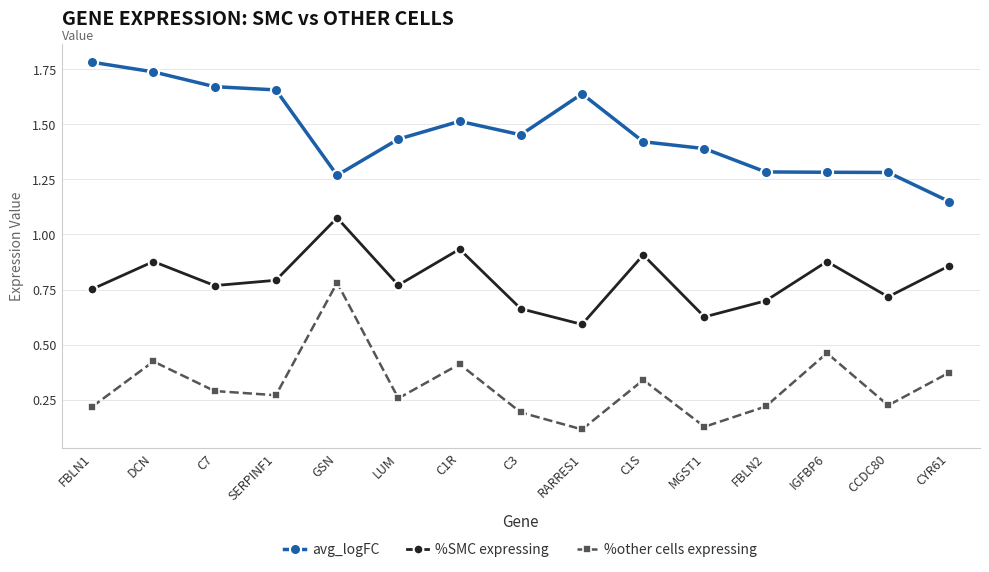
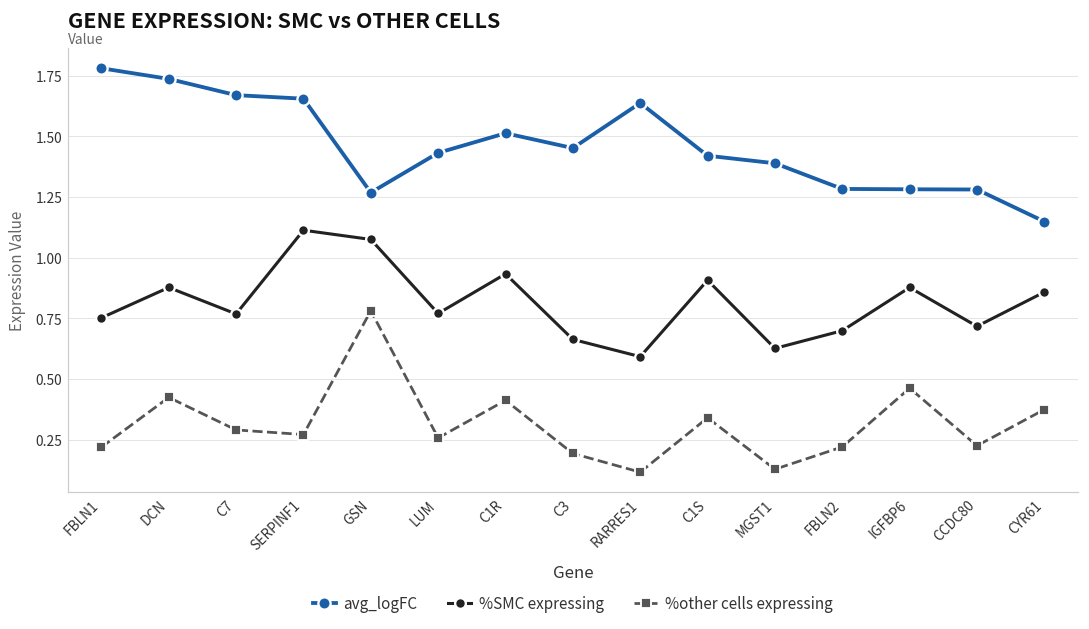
  {
    "avg_logFC": {
      "FBLN1": 1.78,
      "DCN": 1.74,
      "C7": 1.67,
      "SERPINF1": 1.66,
      "GSN": 1.27,
      "LUM": 1.43,
      "C1R": 1.51,
      "C3": 1.45,
      "RARRES1": 1.64,
      "C1S": 1.42,
      "MGST1": 1.39,
      "FBLN2": 1.28,
      "IGFBP6": 1.28,
      "CCDC80": 1.28,
      "CYR61": 1.15
    },
    "%SMC expressing": {
      "FBLN1": 0.75,
      "DCN": 0.88,
      "C7": 0.77,
-     "SERPINF1": 0.79,
+     "SERPINF1": 1.11,
      "GSN": 1.08,
      "LUM": 0.77,
      "C1R": 0.93,
      "C3": 0.66,
      "RARRES1": 0.59,
      "C1S": 0.91,
      "MGST1": 0.63,
      "FBLN2": 0.70,
      "IGFBP6": 0.88,
      "CCDC80": 0.72,
      "CYR61": 0.86
    },
    "%other cells expressing": {
      "FBLN1": 0.22,
      "DCN": 0.42,
      "C7": 0.29,
      "SERPINF1": 0.27,
      "GSN": 0.78,
      "LUM": 0.26,
      "C1R": 0.41,
      "C3": 0.19,
      "RARRES1": 0.12,
      "C1S": 0.34,
      "MGST1": 0.13,
      "FBLN2": 0.22,
      "IGFBP6": 0.46,
      "CCDC80": 0.23,
      "CYR61": 0.37
    }
  }
